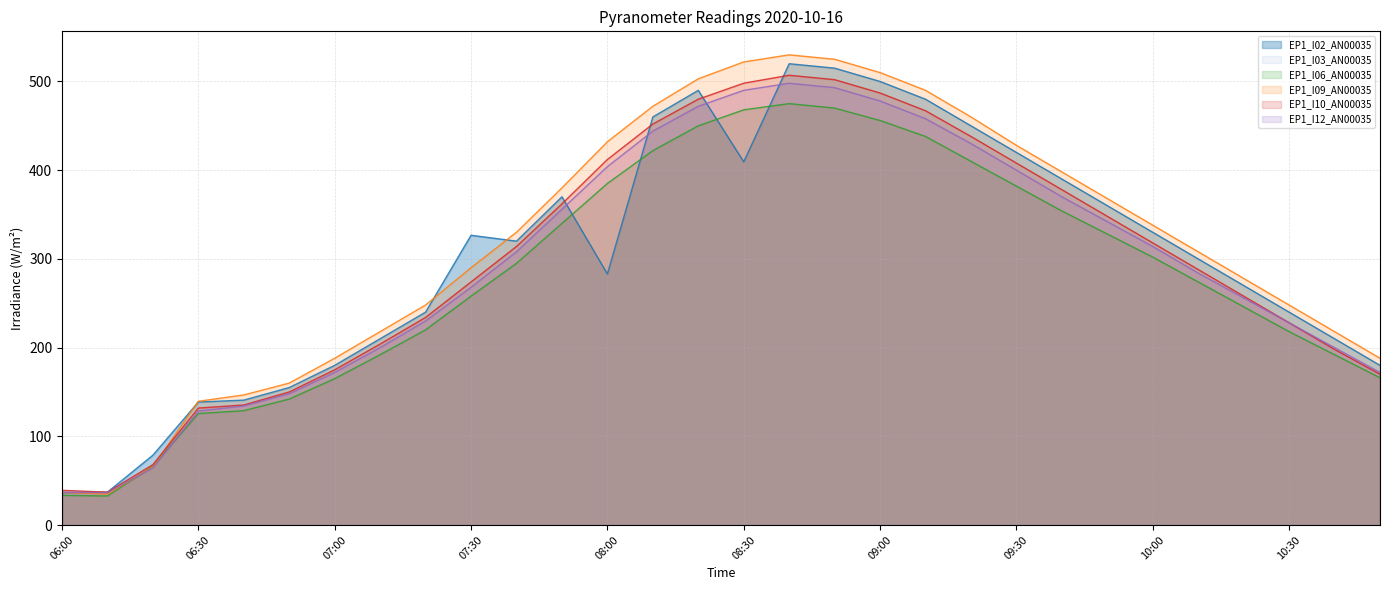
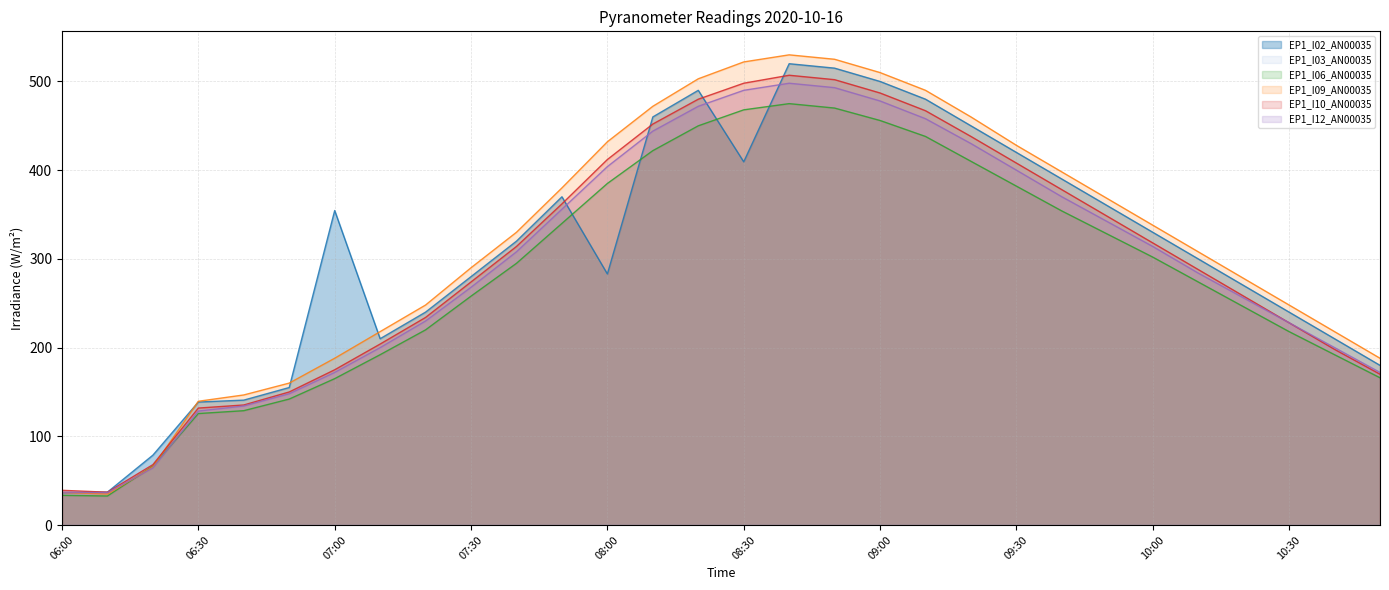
  {
    "EP1_I02_AN00035": {
-     "07:00": 180,
-     "07:30": 330,
+     "07:00": 350,
+     "07:30": 280,
      "08:00": 280,
      "08:30": 410,
      "09:00": 500,
      "09:30": 420,
      "10:00": 330,
      "10:30": 240
    }
  }
